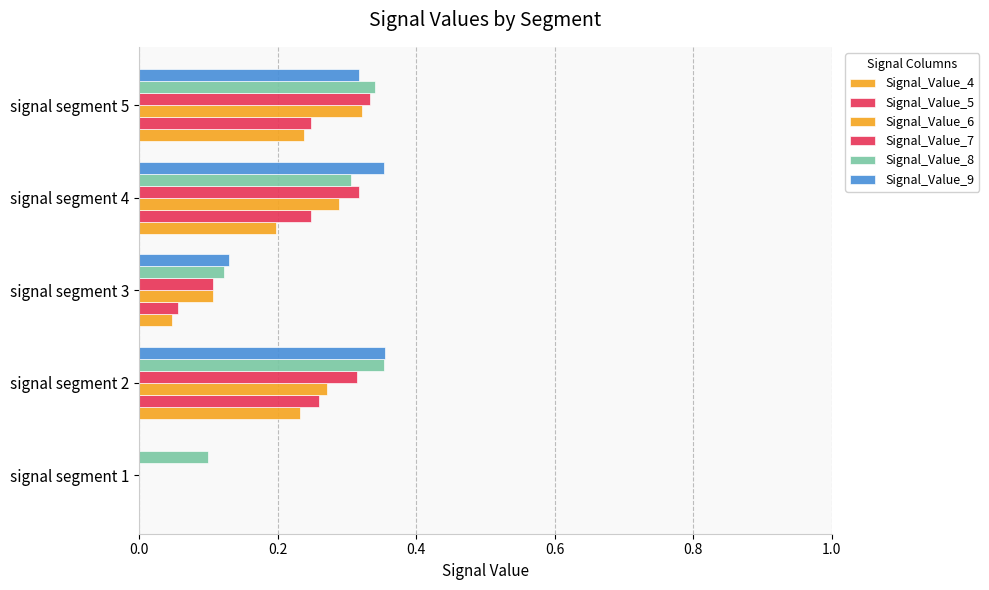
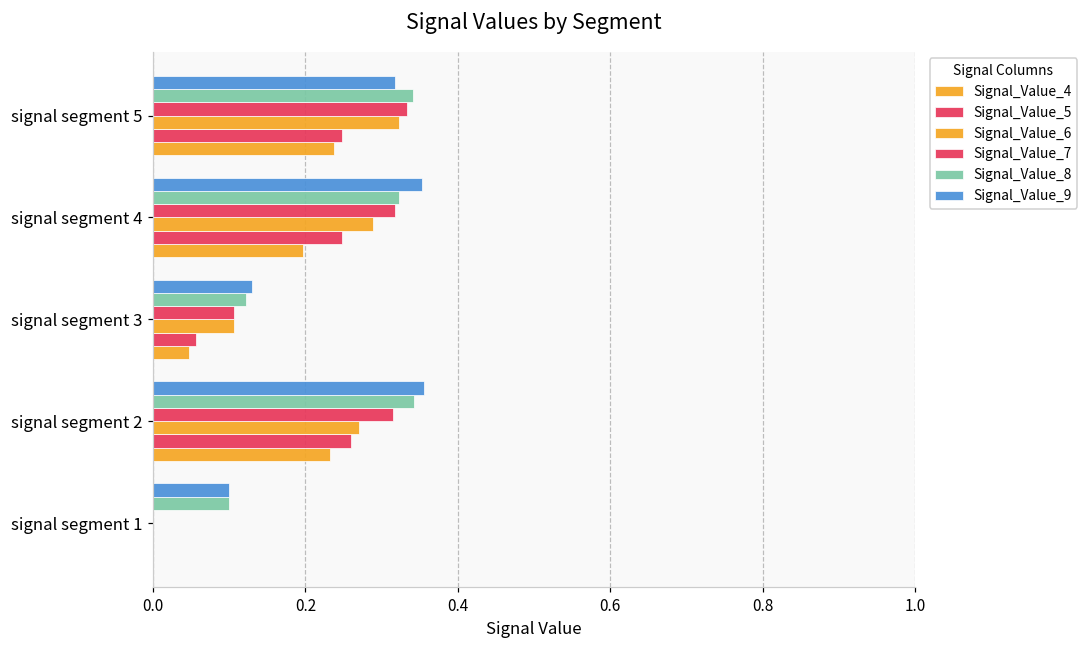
  {
    "Signal_Value_8": {
      "signal segment 5": 0.34,
-     "signal segment 4": 0.31,
+     "signal segment 4": 0.32,
      "signal segment 3": 0.12,
-     "signal segment 2": 0.35,
+     "signal segment 2": 0.34,
      "signal segment 1": 0.10
    },
    "Signal_Value_9": {
      "signal segment 5": 0.32,
      "signal segment 4": 0.35,
      "signal segment 3": 0.13,
      "signal segment 2": 0.36,
-     "signal segment 1": 0.0
+     "signal segment 1": 0.1
    }
  }
